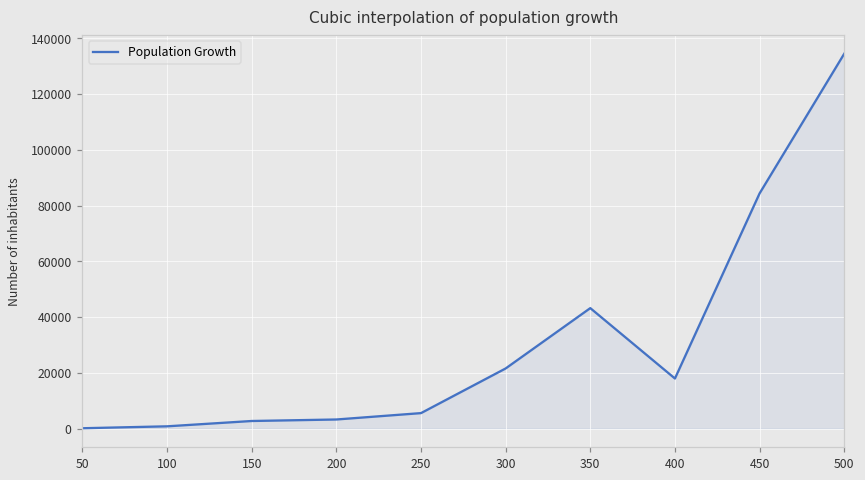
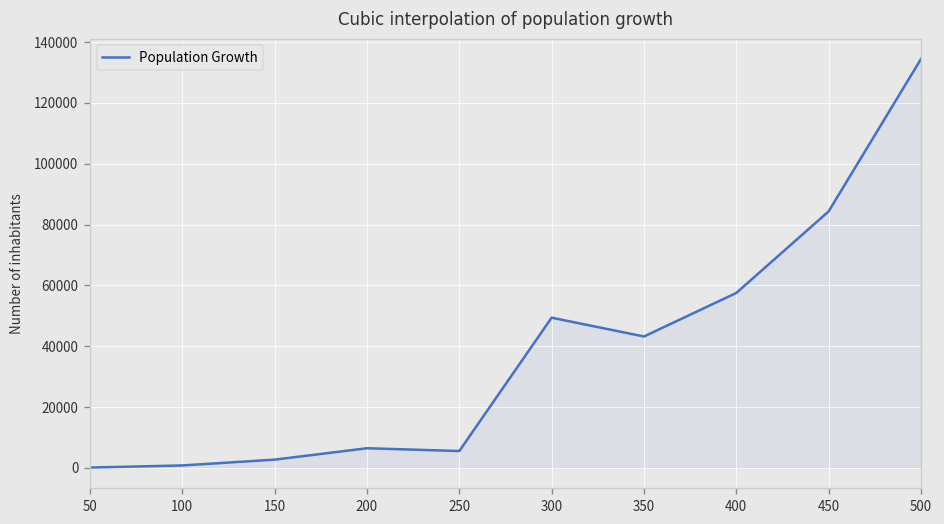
  {
    "50": 0,
    "100": 1000,
    "150": 3000,
-   "200": 3000,
+   "200": 6000,
    "250": 6000,
-   "300": 22000,
+   "300": 49000,
    "350": 43000,
-   "400": 18000,
+   "400": 58000,
    "450": 84000,
    "500": 134000
  }
